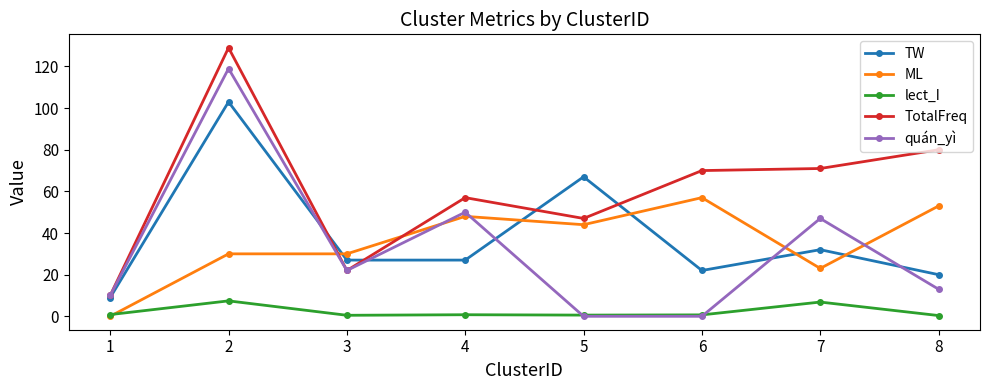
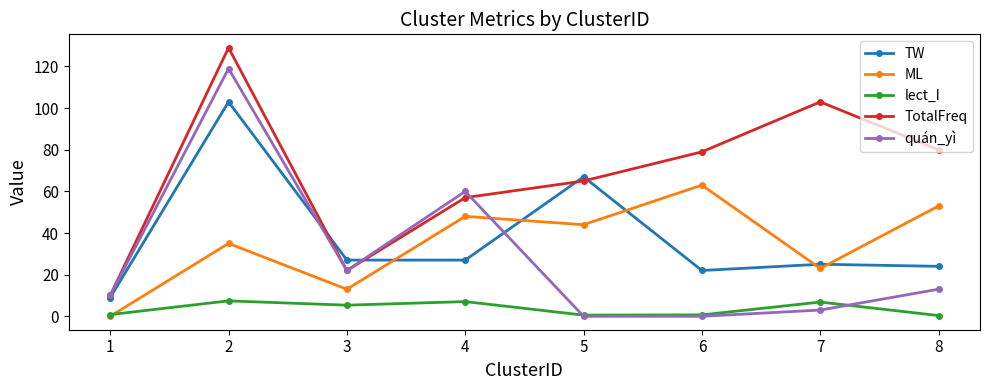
  {
    "TW": {
      "2": 103,
      "3": 27,
      "4": 27,
      "5": 67,
      "6": 22,
-     "7": 32,
-     "8": 20
+     "7": 25,
+     "8": 24
    },
    "ML": {
-     "2": 30,
-     "3": 30,
+     "2": 35,
+     "3": 13,
      "4": 48,
      "5": 44,
-     "6": 57,
+     "6": 63,
      "7": 23,
      "8": 53
    },
    "lect_I": {
      "2": 7,
-     "3": 0,
-     "4": 1,
+     "3": 5,
+     "4": 7,
      "7": 7,
      "8": 0
    },
    "TotalFreq": {
      "2": 129,
      "4": 57,
-     "5": 47,
-     "6": 70,
-     "7": 71
+     "5": 65,
+     "6": 79,
+     "7": 103
    },
    "quán_yì": {
      "2": 119,
-     "4": 50,
-     "7": 47,
+     "4": 60,
+     "7": 3,
      "8": 13
    }
  }
